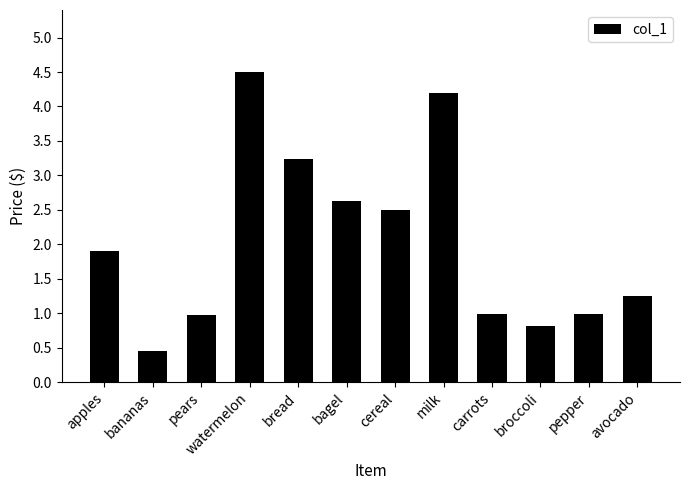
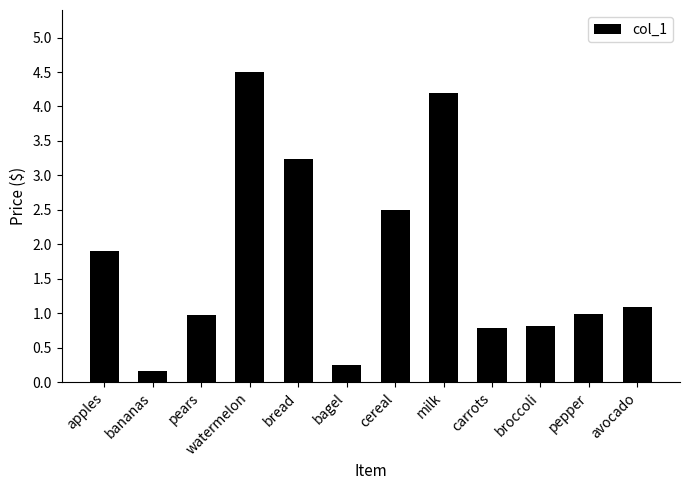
  {
    "apples": 1.9,
-   "bananas": 0.5,
+   "bananas": 0.2,
    "pears": 1.0,
    "watermelon": 4.5,
    "bread": 3.2,
-   "bagel": 2.6,
+   "bagel": 0.3,
    "cereal": 2.5,
    "milk": 4.2,
-   "carrots": 1.0,
+   "carrots": 0.8,
    "broccoli": 0.8,
    "pepper": 1.0,
-   "avocado": 1.3
+   "avocado": 1.1
  }
